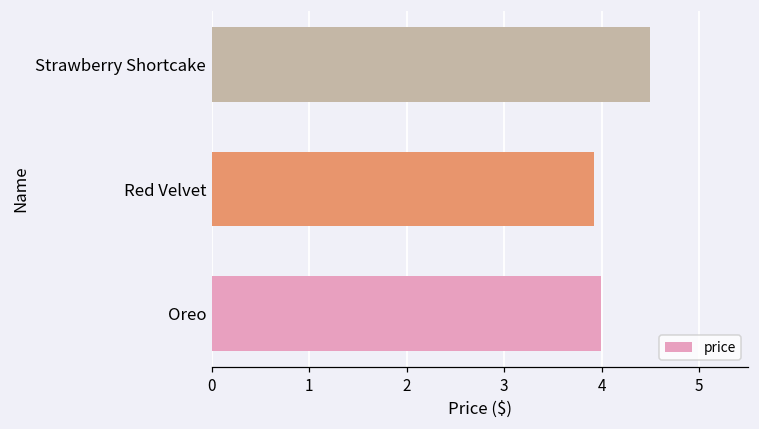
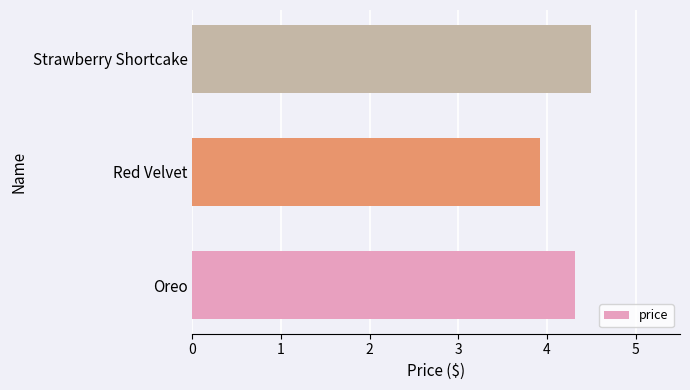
  {
    "Strawberry Shortcake": 4.5,
    "Red Velvet": 3.9,
-   "Oreo": 4.0
+   "Oreo": 4.3
  }
